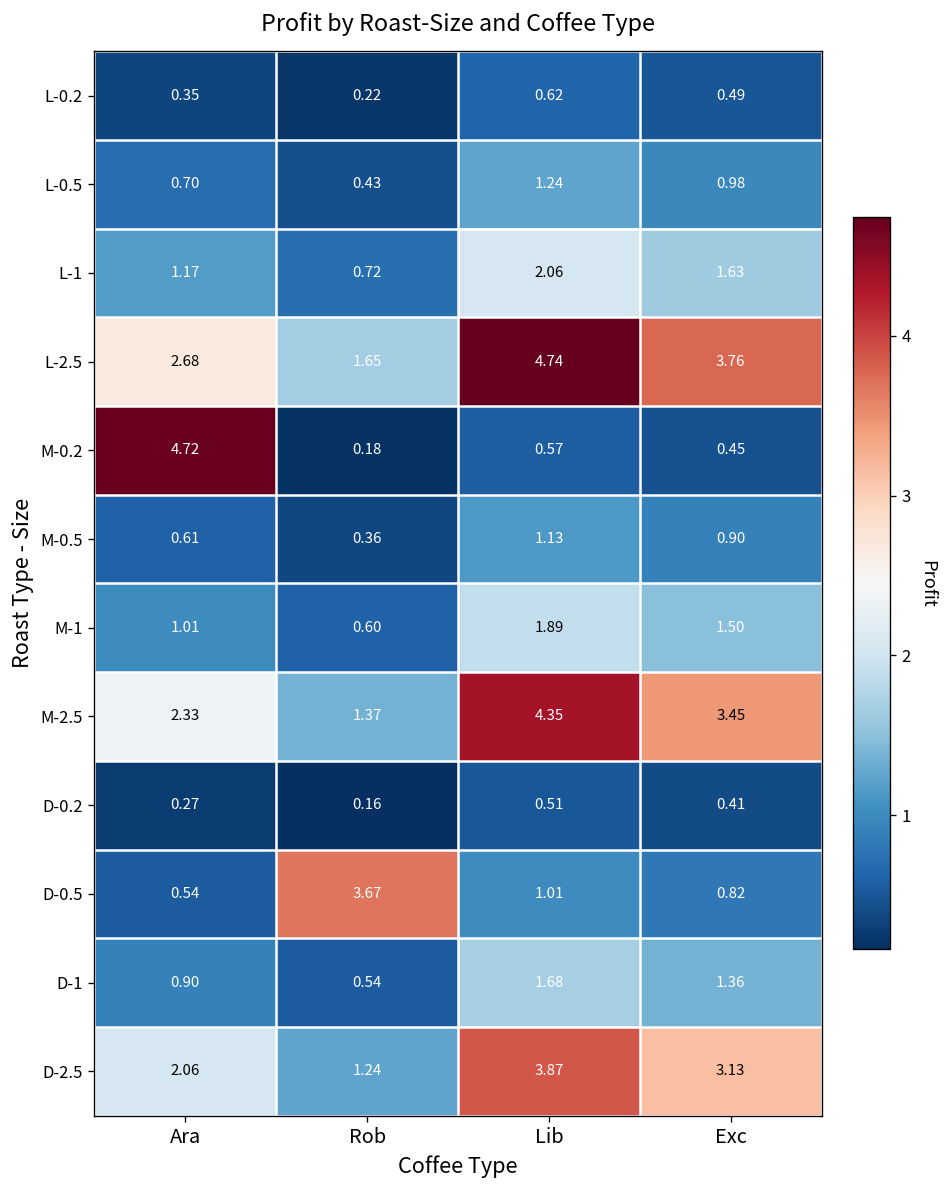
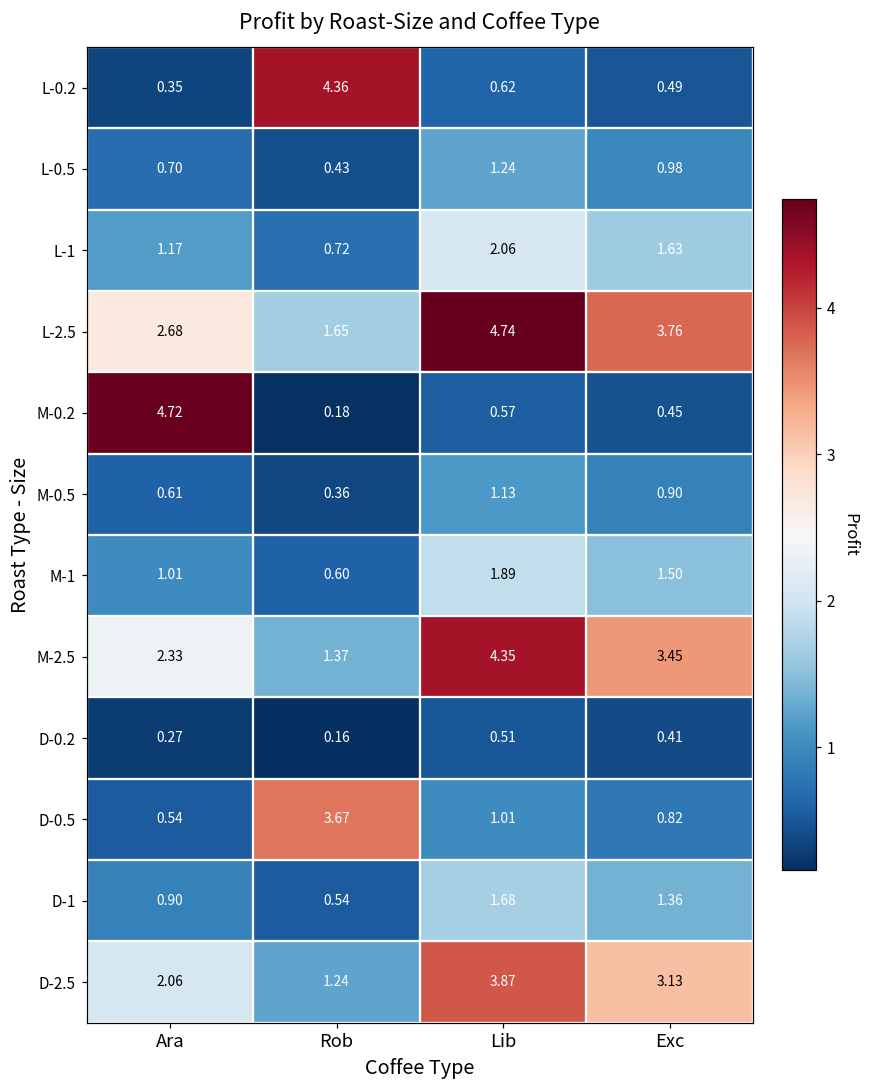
  {
    "L-0.2": {
      "Ara": 0.35,
-     "Rob": 0.22,
+     "Rob": 4.36,
      "Lib": 0.62,
      "Exc": 0.49
    },
    "L-0.5": {
      "Ara": 0.70,
      "Rob": 0.43,
      "Lib": 1.24,
      "Exc": 0.98
    },
    "L-1": {
      "Ara": 1.17,
      "Rob": 0.72,
      "Lib": 2.06,
      "Exc": 1.63
    },
    "L-2.5": {
      "Ara": 2.68,
      "Rob": 1.65,
      "Lib": 4.74,
      "Exc": 3.76
    },
    "M-0.2": {
      "Ara": 4.72,
      "Rob": 0.18,
      "Lib": 0.57,
      "Exc": 0.45
    },
    "M-0.5": {
      "Ara": 0.61,
      "Rob": 0.36,
      "Lib": 1.13,
      "Exc": 0.90
    },
    "M-1": {
      "Ara": 1.01,
      "Rob": 0.60,
      "Lib": 1.89,
      "Exc": 1.50
    },
    "M-2.5": {
      "Ara": 2.33,
      "Rob": 1.37,
      "Lib": 4.35,
      "Exc": 3.45
    },
    "D-0.2": {
      "Ara": 0.27,
      "Rob": 0.16,
      "Lib": 0.51,
      "Exc": 0.41
    },
    "D-0.5": {
      "Ara": 0.54,
      "Rob": 3.67,
      "Lib": 1.01,
      "Exc": 0.82
    },
    "D-1": {
      "Ara": 0.90,
      "Rob": 0.54,
      "Lib": 1.68,
      "Exc": 1.36
    },
    "D-2.5": {
      "Ara": 2.06,
      "Rob": 1.24,
      "Lib": 3.87,
      "Exc": 3.13
    }
  }
